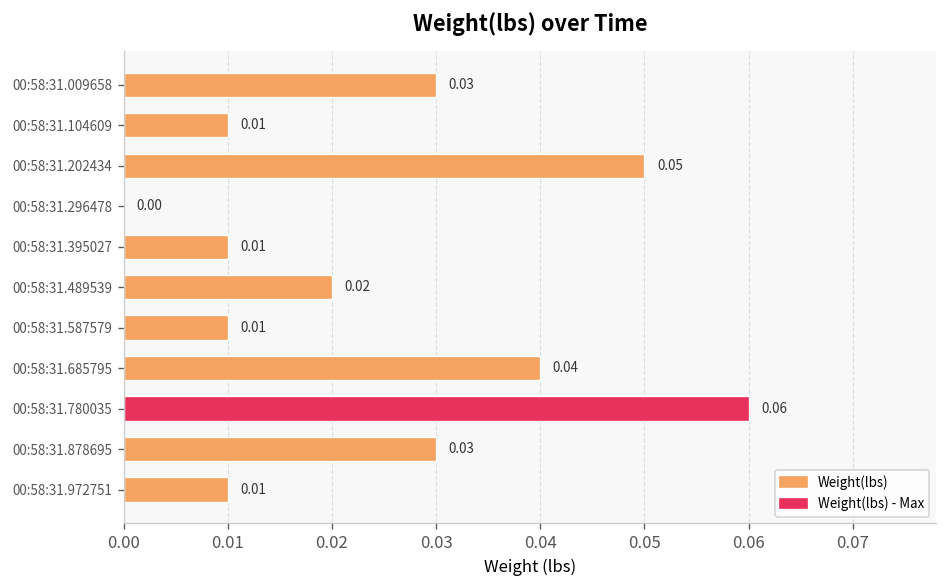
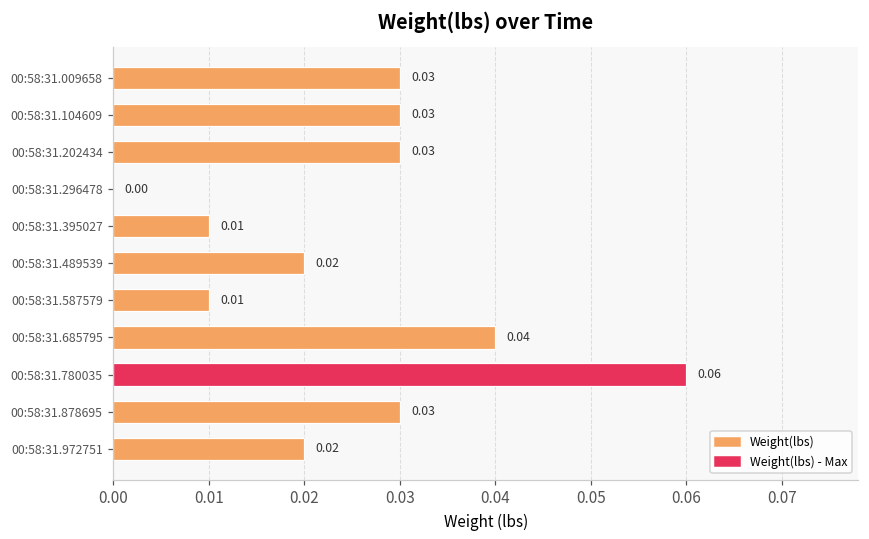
  {
    "00:58:31.009658": 0.03,
-   "00:58:31.104609": 0.01,
-   "00:58:31.202434": 0.05,
+   "00:58:31.104609": 0.03,
+   "00:58:31.202434": 0.03,
    "00:58:31.296478": 0.00,
    "00:58:31.395027": 0.01,
    "00:58:31.489539": 0.02,
    "00:58:31.587579": 0.01,
    "00:58:31.685795": 0.04,
    "00:58:31.780035": 0.06,
    "00:58:31.878695": 0.03,
-   "00:58:31.972751": 0.01
+   "00:58:31.972751": 0.02
  }
